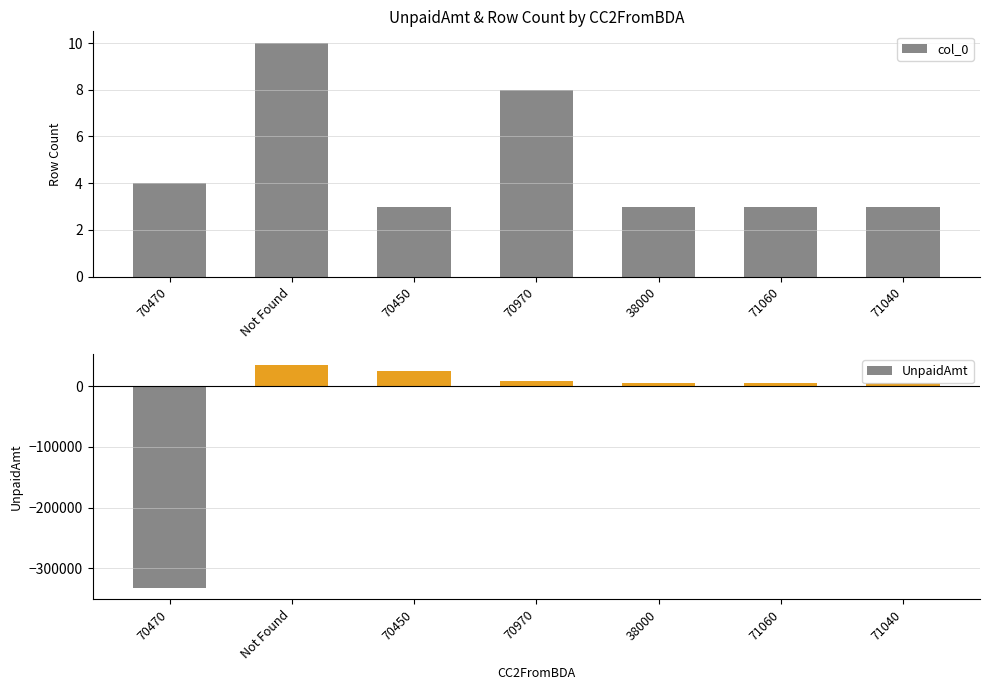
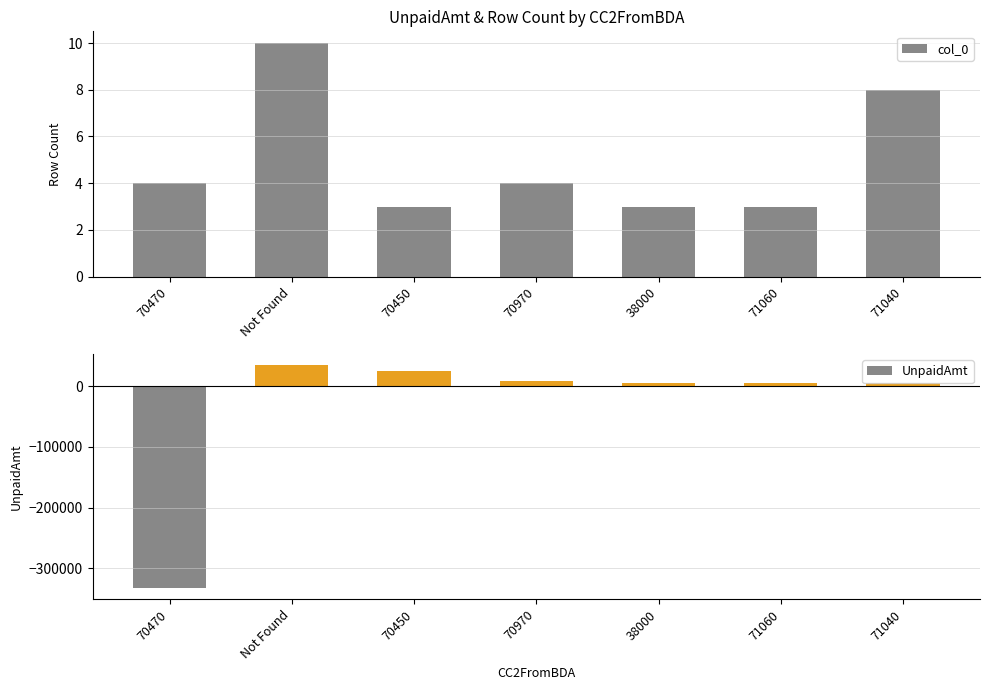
  {
    "UnpaidAmt & Row Count by CC2FromBDA": {
      "70470": 4,
      "Not Found": 10,
      "70450": 3,
-     "70970": 8,
+     "70970": 4,
      "38000": 3,
      "71060": 3,
-     "71040": 3
+     "71040": 8
    }
  }
